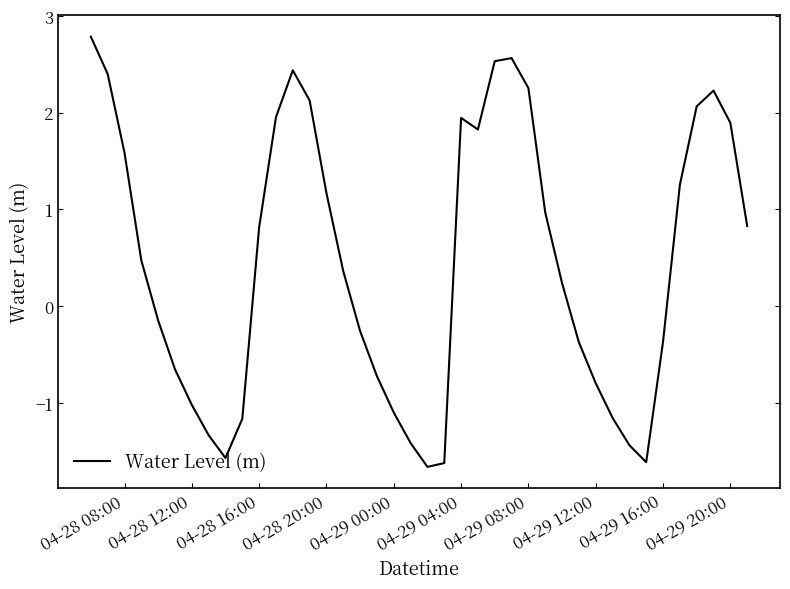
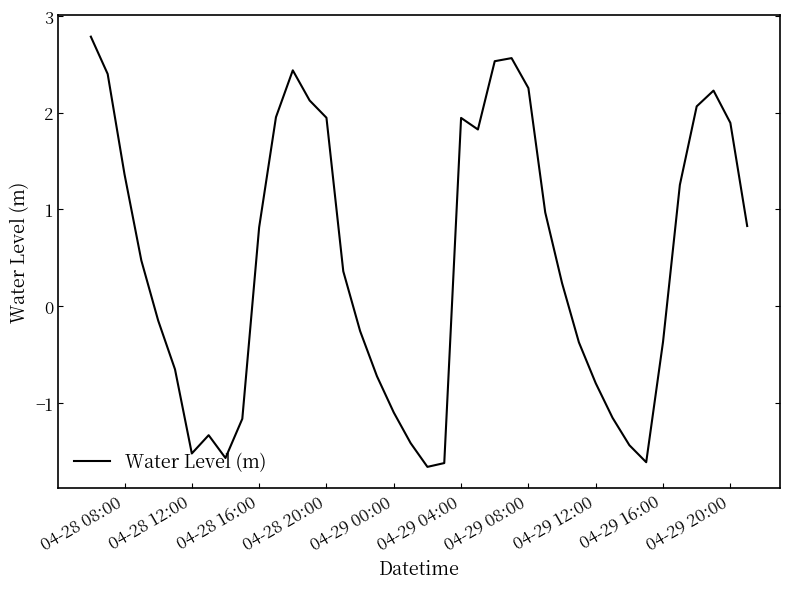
  {
-   "04-28 08:00": 1.6,
-   "04-28 12:00": -1.0,
+   "04-28 08:00": 1.4,
+   "04-28 12:00": -1.5,
    "04-28 16:00": 0.8,
-   "04-28 20:00": 1.2,
+   "04-28 20:00": 1.9,
    "04-29 00:00": -1.1,
    "04-29 04:00": 1.9,
    "04-29 08:00": 2.3,
    "04-29 12:00": -0.8,
    "04-29 16:00": -0.4,
    "04-29 20:00": 1.9
  }
